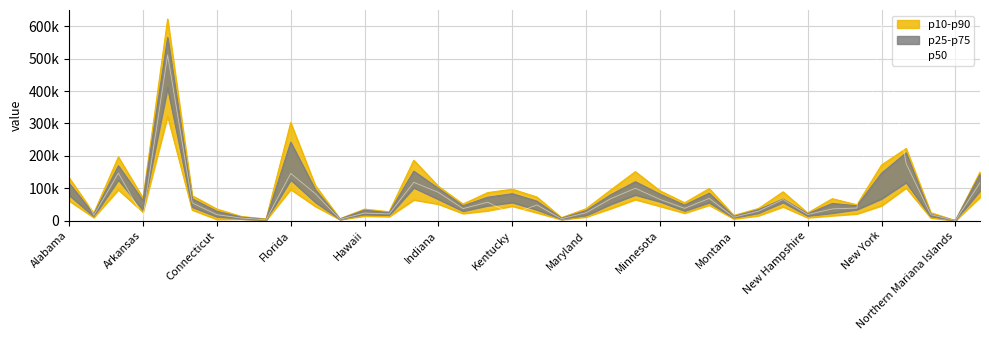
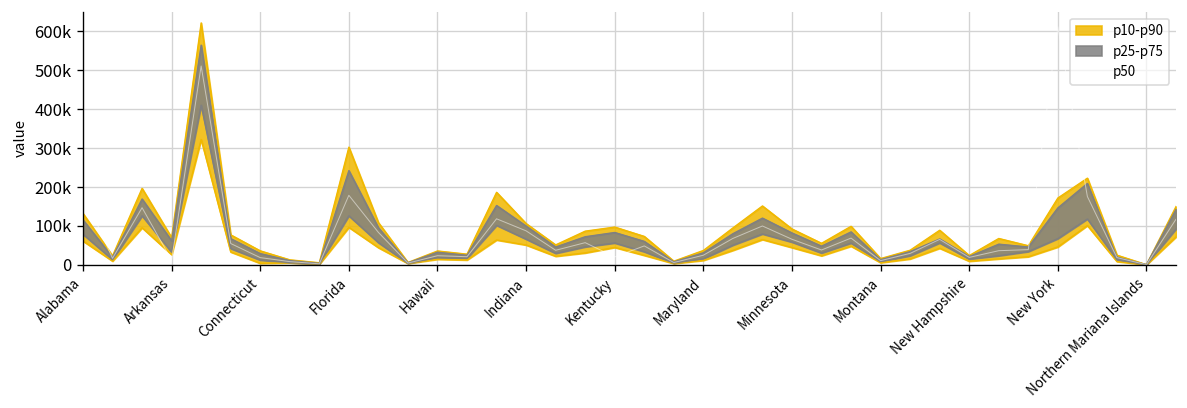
  {
    "p50": {
      "Alabama": 190000,
      "Arkansas": 10000,
-     "Florida": 150000,
+     "Florida": 180000,
      "Indiana": 90000,
      "Kentucky": 20000,
      "New York": 610000
    }
  }
